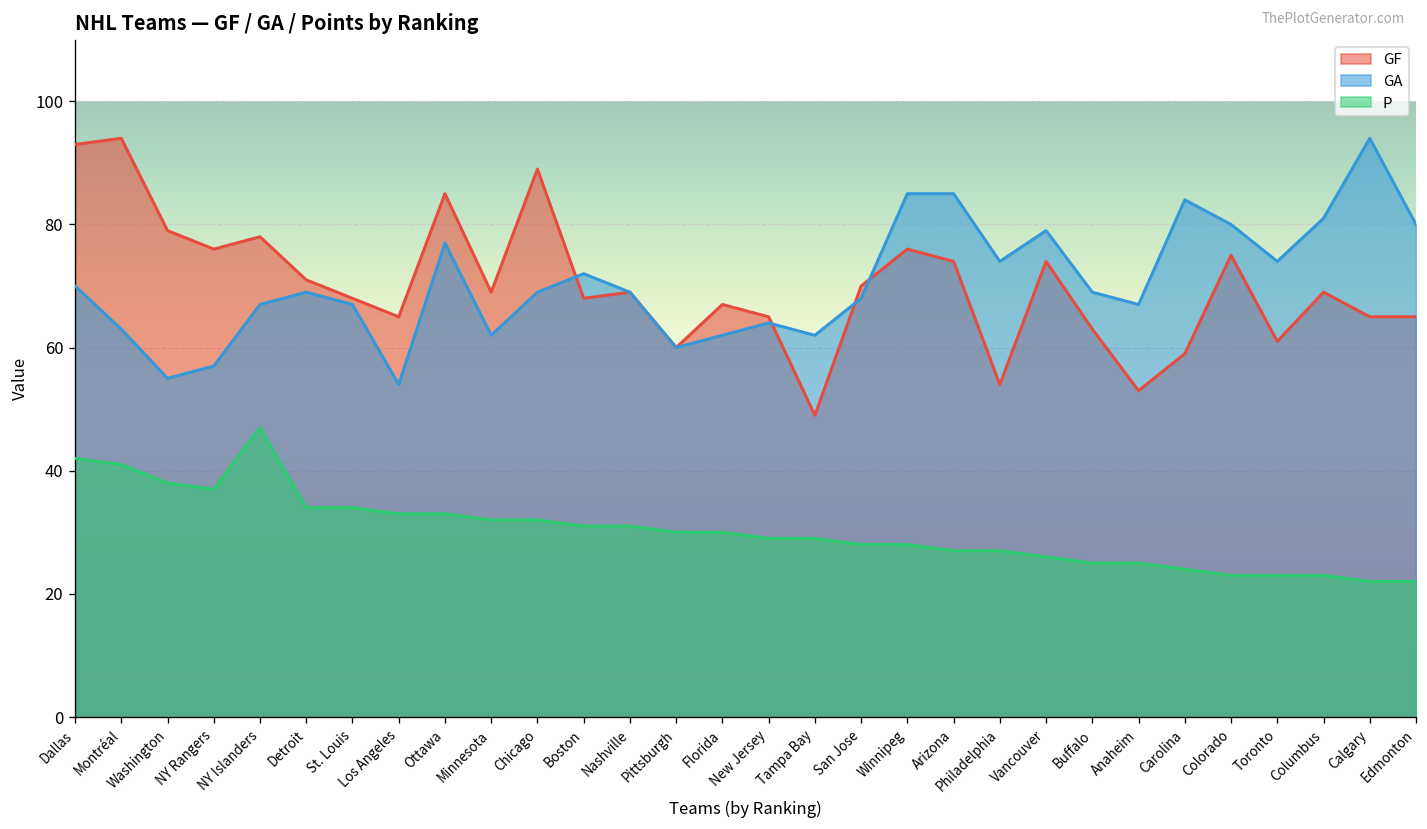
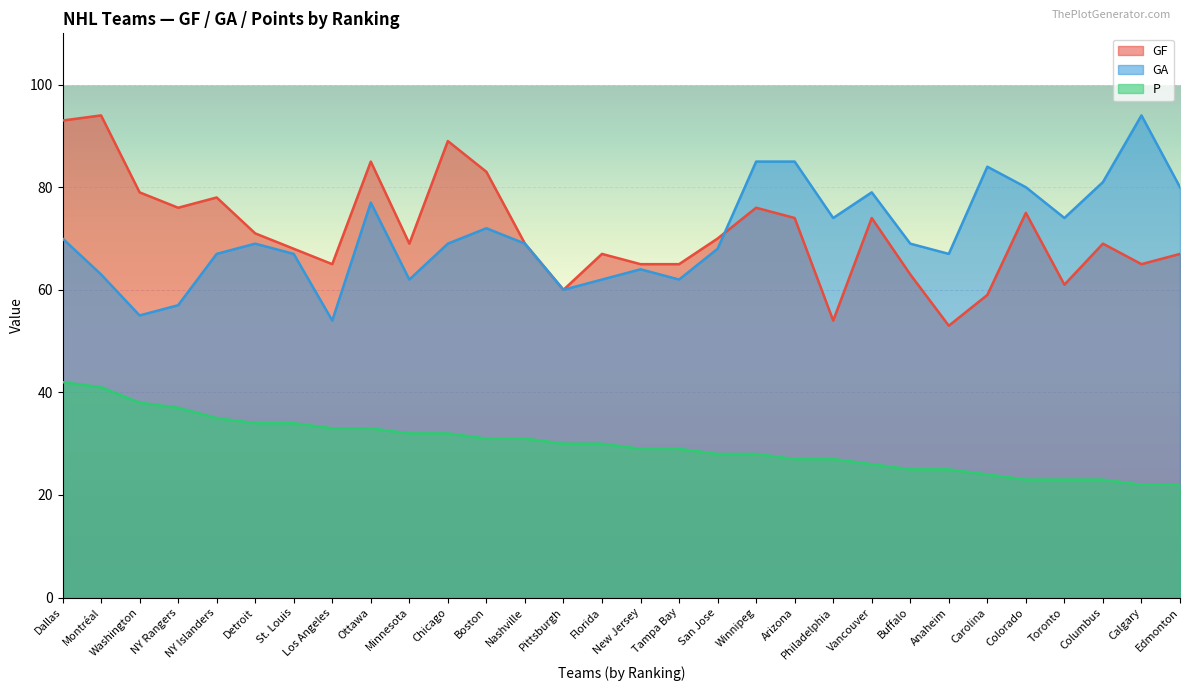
  {
    "GF": {
      "Dallas": 93,
      "Montréal": 94,
      "Washington": 79,
      "NY Rangers": 76,
      "NY Islanders": 78,
      "Detroit": 71,
      "St. Louis": 68,
      "Los Angeles": 65,
      "Ottawa": 85,
      "Minnesota": 69,
      "Chicago": 89,
-     "Boston": 68,
+     "Boston": 83,
      "Florida": 67,
      "New Jersey": 65,
-     "Tampa Bay": 49,
+     "Tampa Bay": 65,
      "San Jose": 70,
      "Winnipeg": 76,
      "Arizona": 74,
      "Philadelphia": 54,
      "Vancouver": 74,
      "Buffalo": 63,
      "Anaheim": 53,
      "Carolina": 59,
      "Colorado": 75,
      "Toronto": 61,
      "Columbus": 69,
      "Calgary": 65,
-     "Edmonton": 65
+     "Edmonton": 67
    },
    "GA": {
      "Dallas": 70,
      "Montréal": 63,
      "Washington": 55,
      "NY Rangers": 57,
      "NY Islanders": 67,
      "Detroit": 69,
      "St. Louis": 67,
      "Los Angeles": 54,
      "Ottawa": 77,
      "Minnesota": 62,
      "Chicago": 69,
      "Boston": 72,
      "Florida": 62,
      "New Jersey": 64,
      "Tampa Bay": 62,
      "San Jose": 68,
      "Winnipeg": 85,
      "Arizona": 85,
      "Philadelphia": 74,
      "Vancouver": 79,
      "Buffalo": 69,
      "Anaheim": 67,
      "Carolina": 84,
      "Colorado": 80,
      "Toronto": 74,
      "Columbus": 81,
      "Calgary": 94,
      "Edmonton": 80
    },
    "P": {
      "Dallas": 42,
      "Montréal": 41,
      "Washington": 38,
      "NY Rangers": 37,
-     "NY Islanders": 47,
+     "NY Islanders": 35,
      "Detroit": 34,
      "St. Louis": 34,
      "Los Angeles": 33,
      "Ottawa": 33,
      "Minnesota": 32,
      "Chicago": 32,
      "Boston": 31,
      "Nashville": 31,
      "Pittsburgh": 30,
      "Florida": 30,
      "New Jersey": 29,
      "Tampa Bay": 29,
      "San Jose": 28,
      "Winnipeg": 28,
      "Arizona": 27,
      "Philadelphia": 27,
      "Vancouver": 26,
      "Buffalo": 25,
      "Anaheim": 25,
      "Carolina": 24,
      "Colorado": 23,
      "Toronto": 23,
      "Columbus": 23,
      "Calgary": 22,
      "Edmonton": 22
    }
  }
